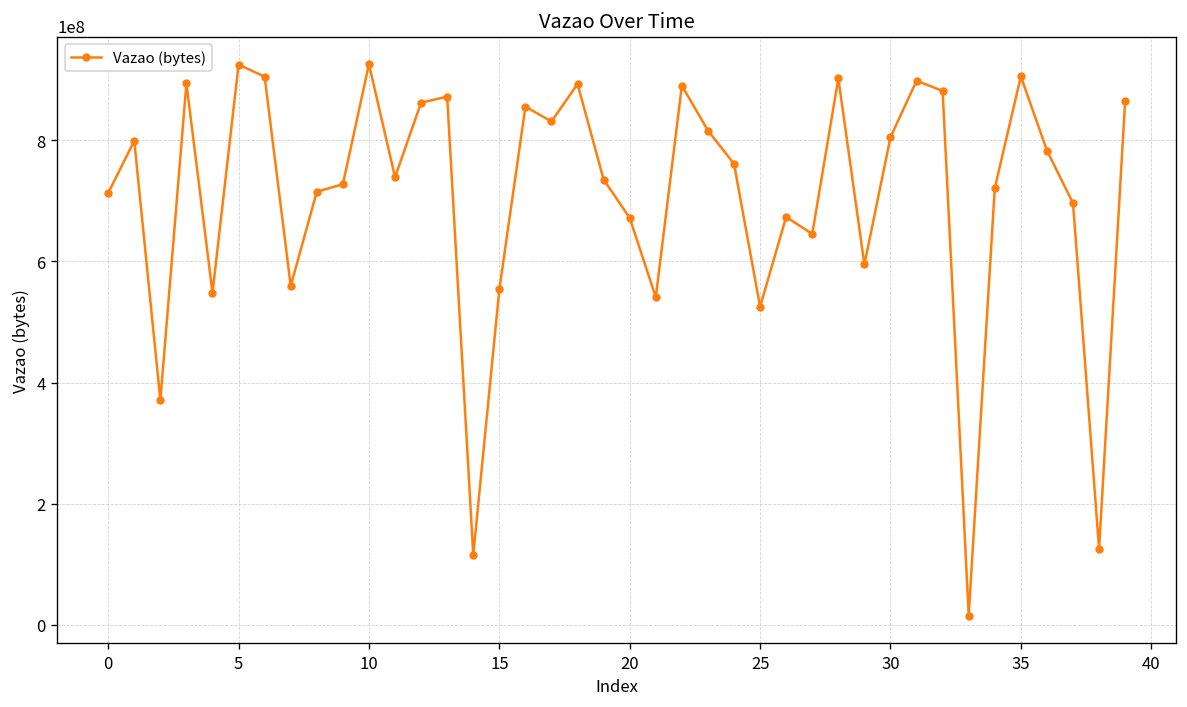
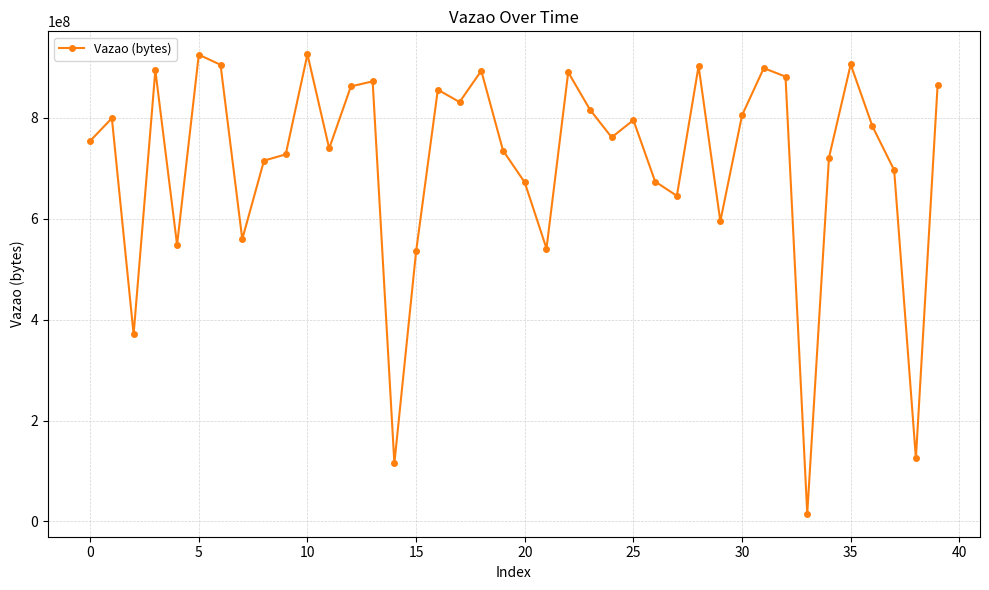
  {
-   "0": 710000000,
+   "0": 750000000,
    "5": 930000000,
    "10": 930000000,
-   "15": 550000000,
+   "15": 540000000,
    "20": 670000000,
-   "25": 530000000,
+   "25": 800000000,
    "30": 810000000,
    "35": 910000000
  }
